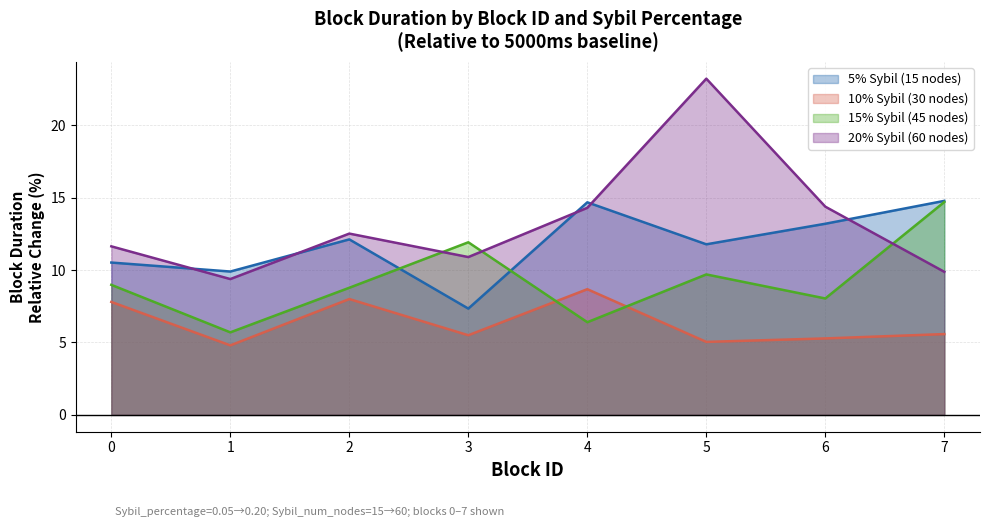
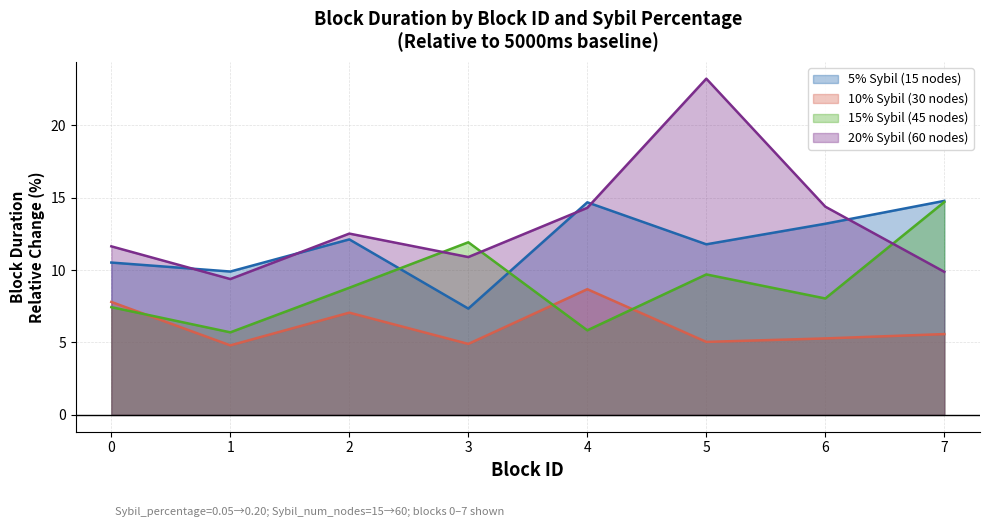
  {
    "10% Sybil (30 nodes)": {
      "0": 7.8,
      "1": 4.8,
-     "2": 8.0,
-     "3": 5.5,
+     "2": 7.1,
+     "3": 4.9,
      "4": 8.7,
      "5": 5.0,
      "6": 5.3,
      "7": 5.6
    },
    "15% Sybil (45 nodes)": {
-     "0": 9.0,
+     "0": 7.4,
      "1": 5.7,
      "2": 8.8,
      "3": 11.9,
-     "4": 6.4,
+     "4": 5.8,
      "5": 9.7,
      "6": 8.0
    }
  }
